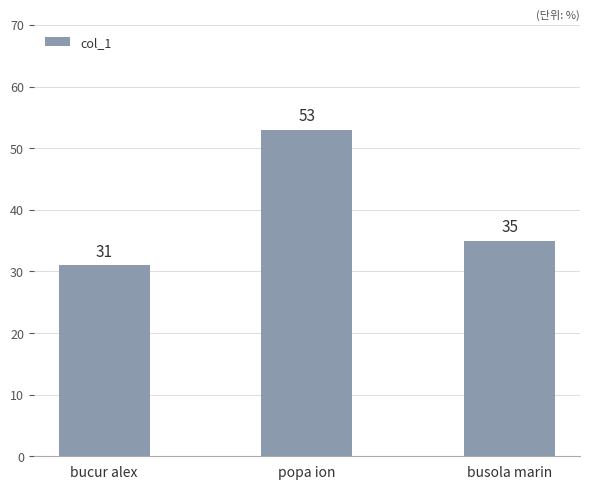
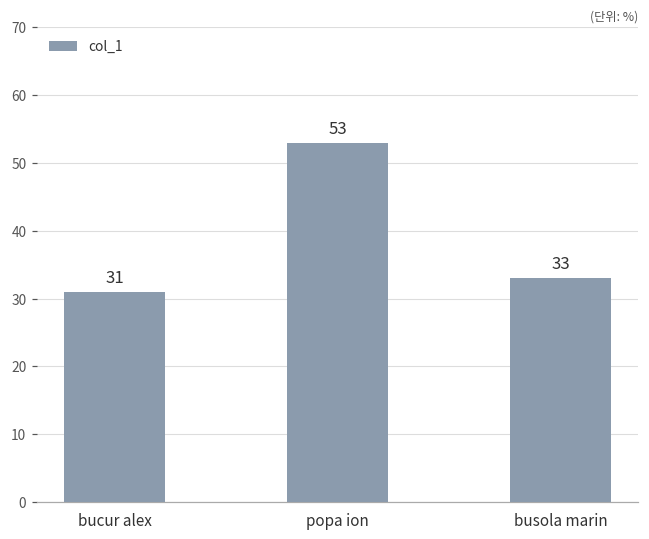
  {
    "bucur alex": 31,
    "popa ion": 53,
-   "busola marin": 35
+   "busola marin": 33
  }
